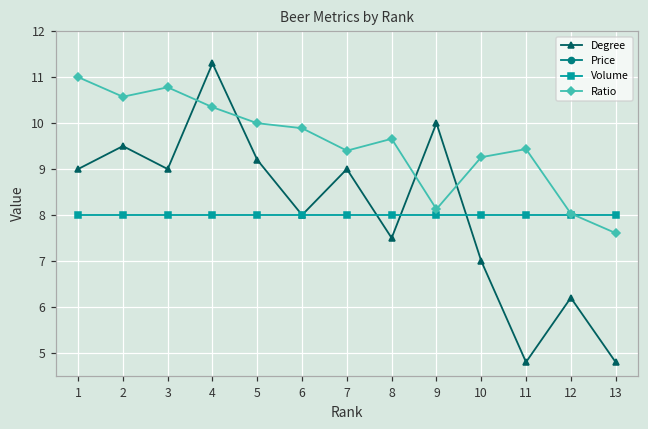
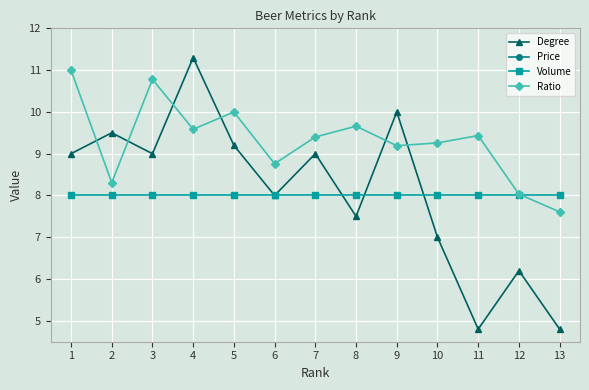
  {
    "Ratio": {
      "1": 11.0,
-     "2": 10.6,
+     "2": 8.3,
      "3": 10.8,
-     "4": 10.3,
+     "4": 9.6,
      "5": 10.0,
-     "6": 9.9,
+     "6": 8.8,
      "7": 9.4,
      "8": 9.7,
-     "9": 8.1,
+     "9": 9.2,
      "10": 9.3,
      "11": 9.4,
      "13": 7.6
    }
  }
